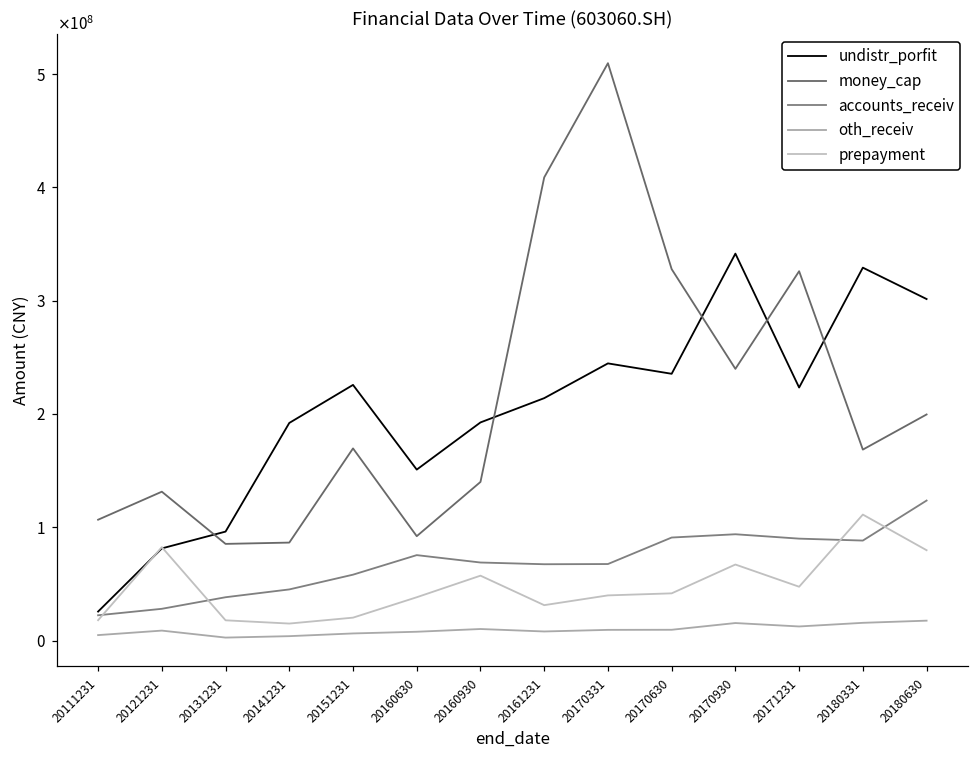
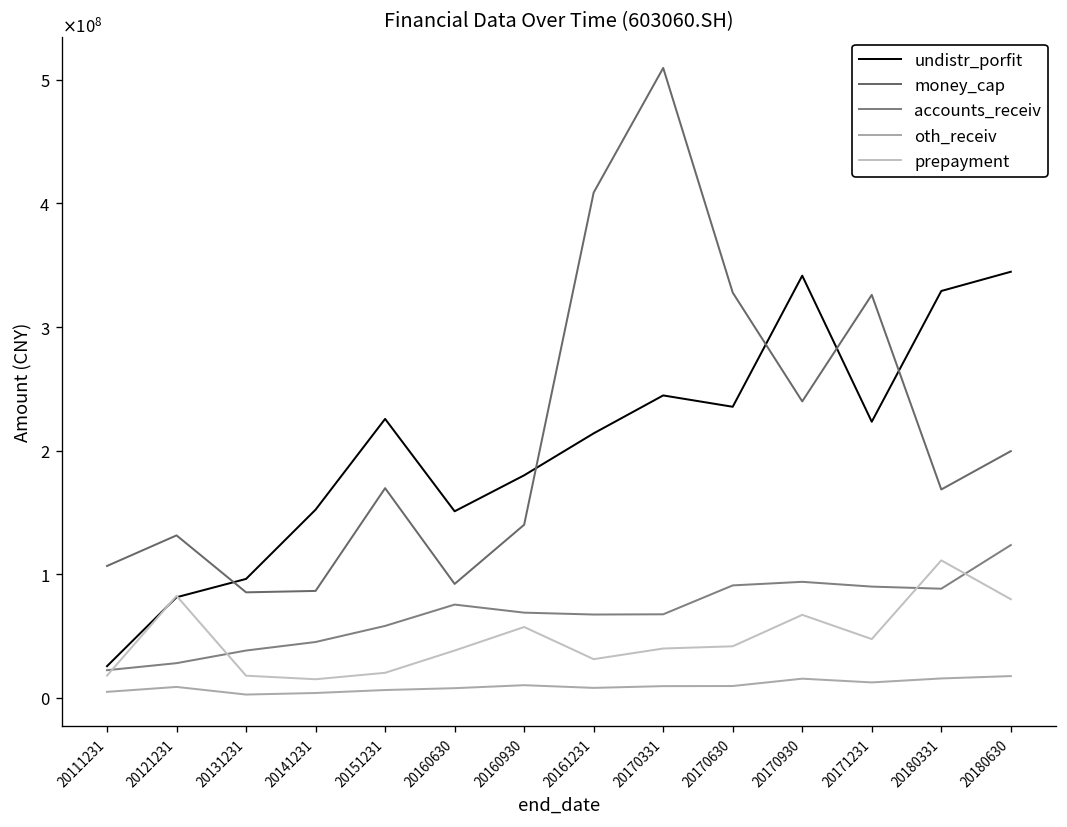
  {
    "undistr_porfit": {
      "20111231": 26000000,
      "20131231": 96000000,
-     "20141231": 192000000,
+     "20141231": 152000000,
      "20151231": 226000000,
      "20160630": 151000000,
-     "20160930": 193000000,
+     "20160930": 180000000,
      "20161231": 214000000,
      "20170331": 245000000,
      "20170630": 235000000,
      "20170930": 342000000,
      "20171231": 223000000,
      "20180331": 329000000,
-     "20180630": 301000000
+     "20180630": 345000000
    }
  }
